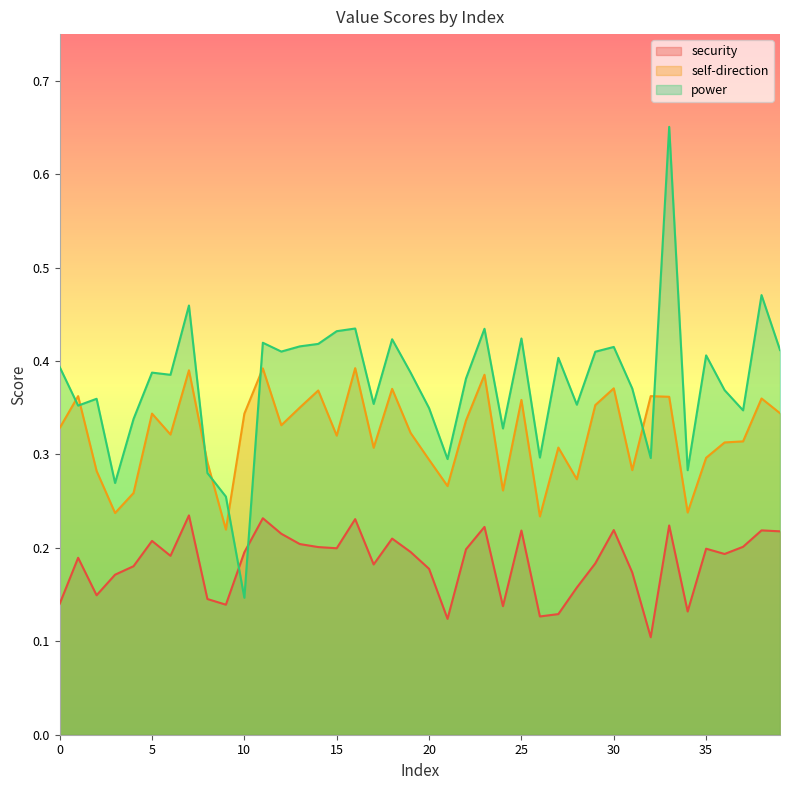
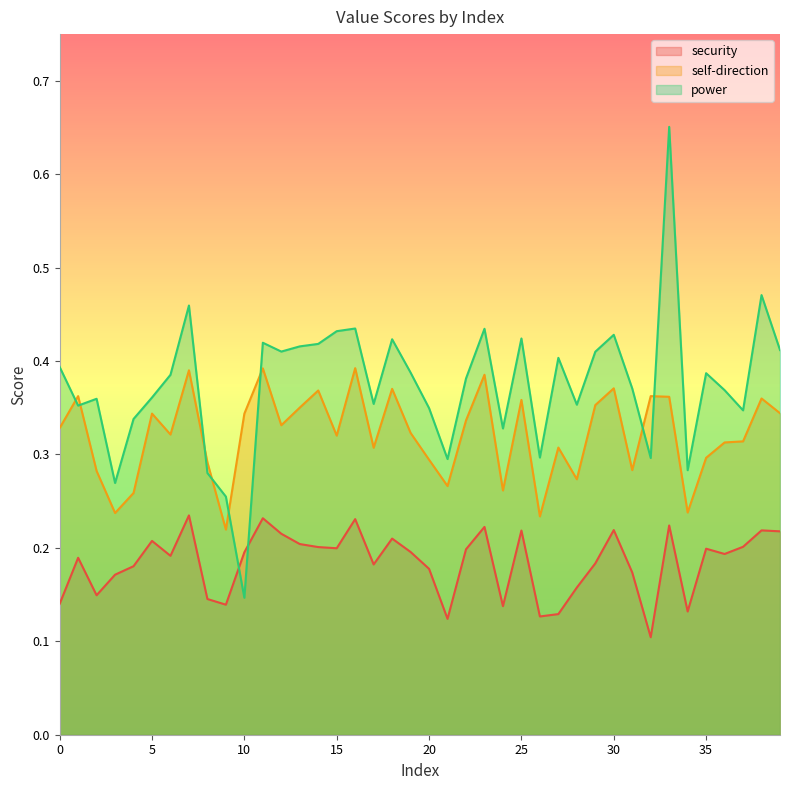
  {
    "power": {
      "0": 0.39,
-     "5": 0.39,
+     "5": 0.36,
      "10": 0.15,
      "15": 0.43,
      "20": 0.35,
      "25": 0.42,
-     "30": 0.42,
-     "35": 0.41
+     "30": 0.43,
+     "35": 0.39
    }
  }
